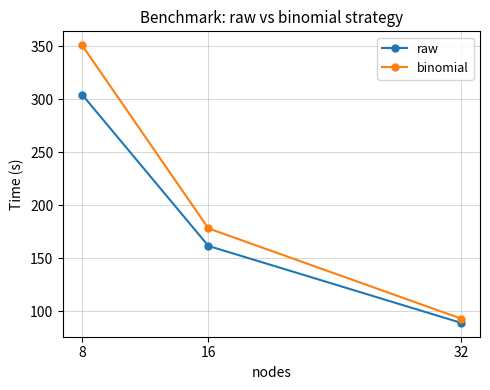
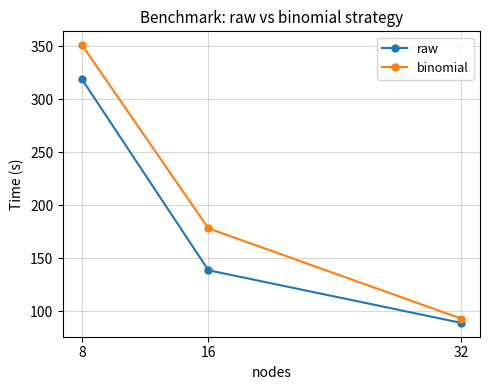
  {
    "raw": {
-     "8": 305,
-     "16": 162,
+     "8": 319,
+     "16": 139,
      "32": 89
    },
    "binomial": {
      "8": 351,
      "16": 178,
      "32": 93
    }
  }
